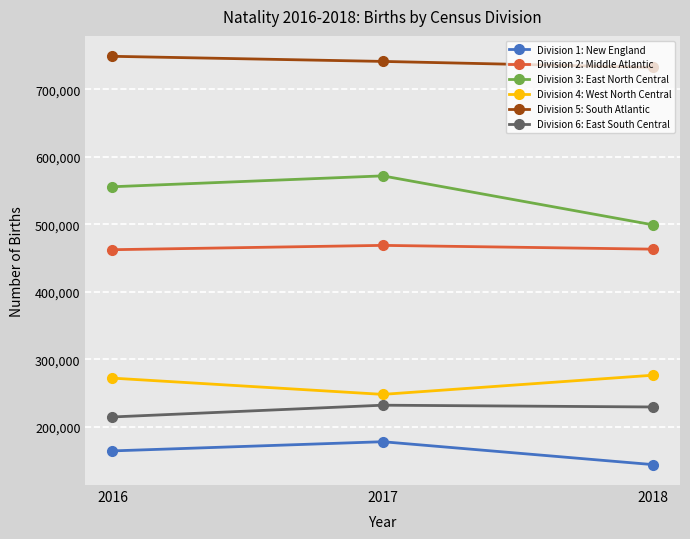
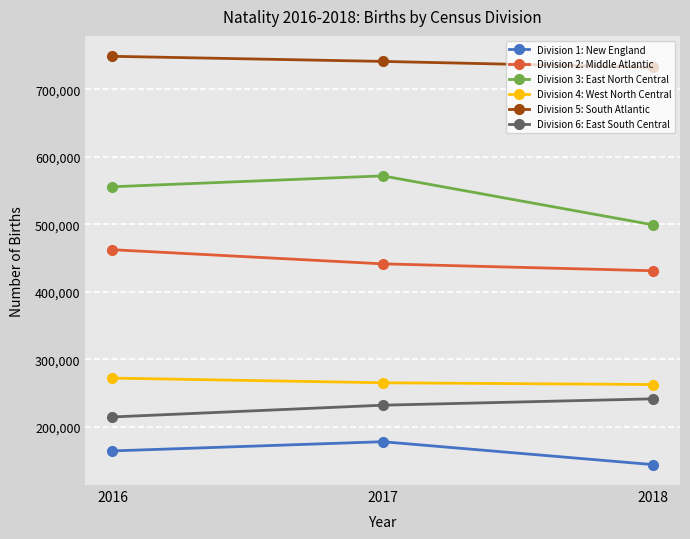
  {
    "Division 1: New England": {
      "2016": "160,000",
      "2017": "180,000",
      "2018": "140,000"
    },
    "Division 2: Middle Atlantic": {
      "2016": "460,000",
-     "2017": "470,000",
-     "2018": "460,000"
+     "2017": "440,000",
+     "2018": "430,000"
    },
    "Division 3: East North Central": {
      "2016": "560,000",
      "2017": "570,000",
      "2018": "500,000"
    },
    "Division 4: West North Central": {
      "2016": "270,000",
-     "2017": "250,000",
-     "2018": "280,000"
+     "2017": "270,000",
+     "2018": "260,000"
    },
    "Division 5: South Atlantic": {
      "2016": "750,000",
      "2017": "740,000"
    },
    "Division 6: East South Central": {
      "2016": "210,000",
      "2017": "230,000",
-     "2018": "230,000"
+     "2018": "240,000"
    }
  }
